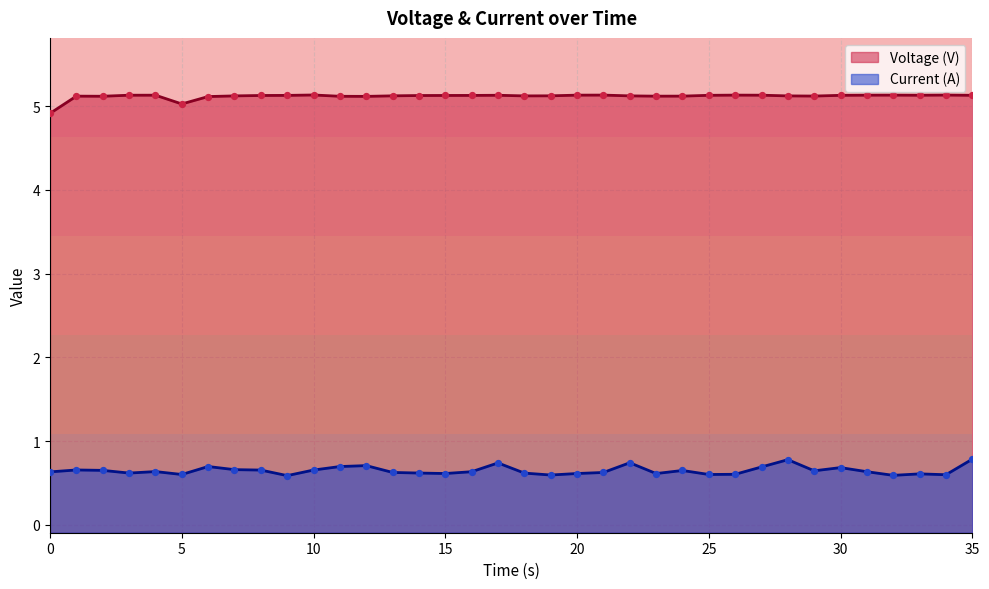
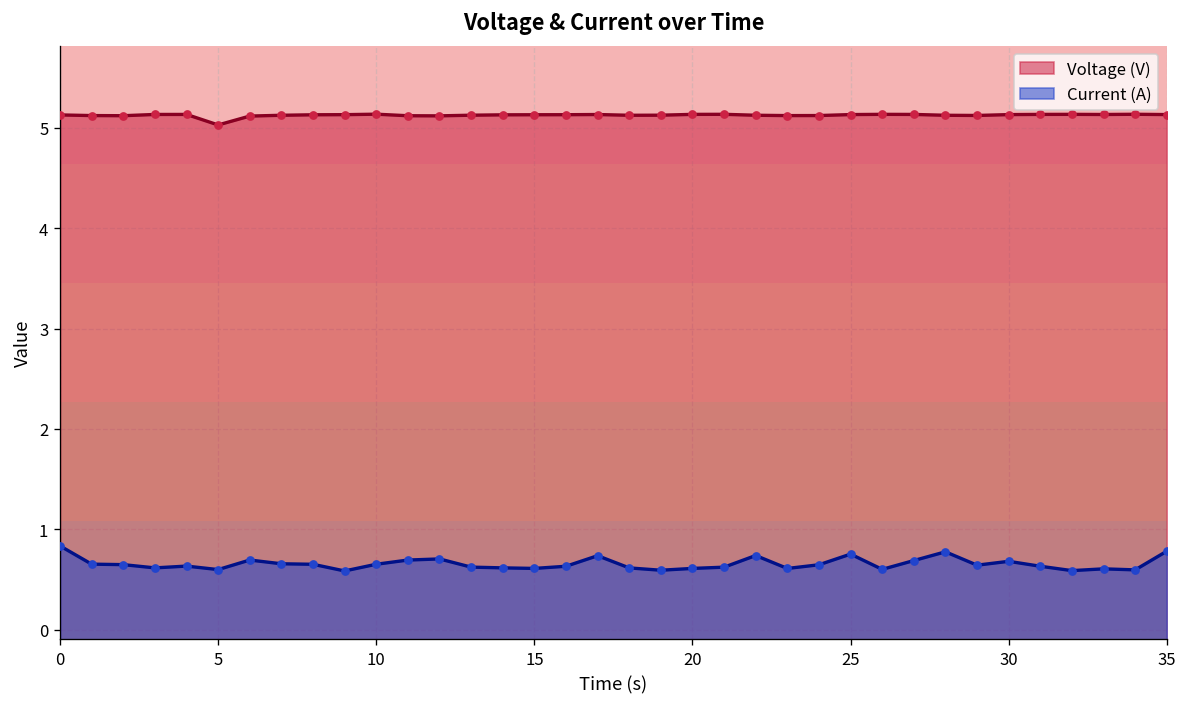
  {
    "Voltage (V)": {
-     "0": 4.9,
+     "0": 5.1,
      "5": 5.0,
      "10": 5.1,
      "15": 5.1,
      "20": 5.1,
      "25": 5.1,
      "30": 5.1,
      "35": 5.1
    },
    "Current (A)": {
-     "0": 0.6,
+     "0": 0.8,
      "5": 0.6,
      "10": 0.7,
      "15": 0.6,
      "20": 0.6,
-     "25": 0.6,
+     "25": 0.8,
      "30": 0.7,
      "35": 0.8
    }
  }
